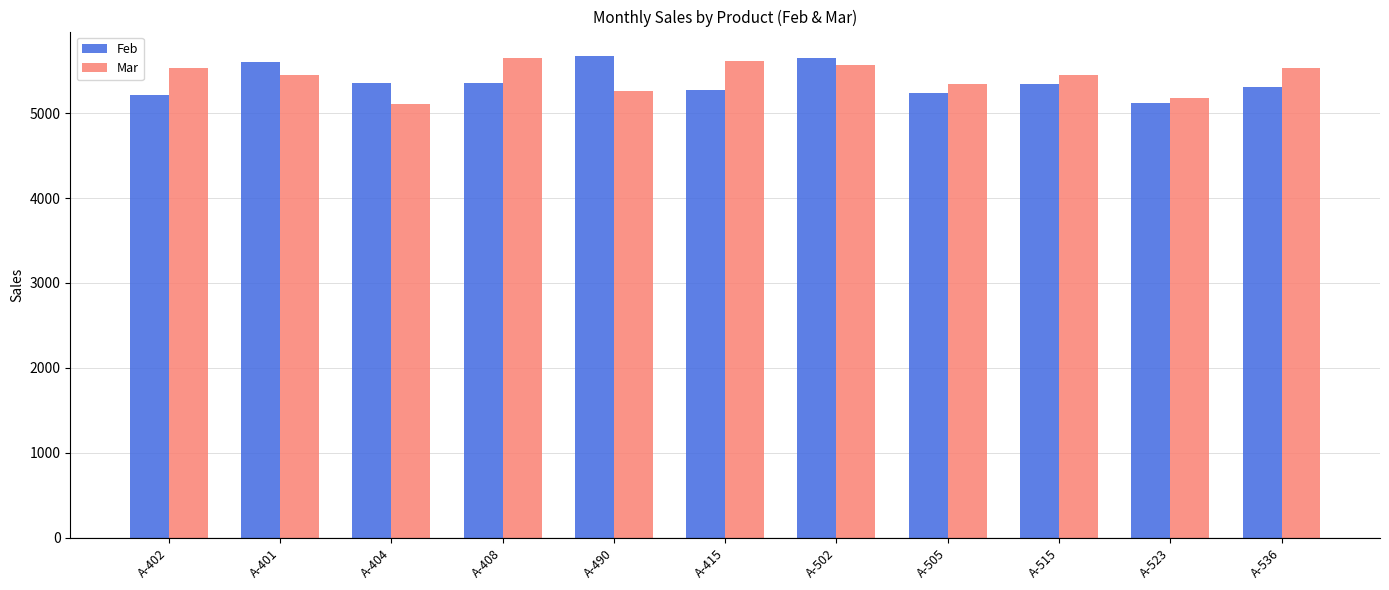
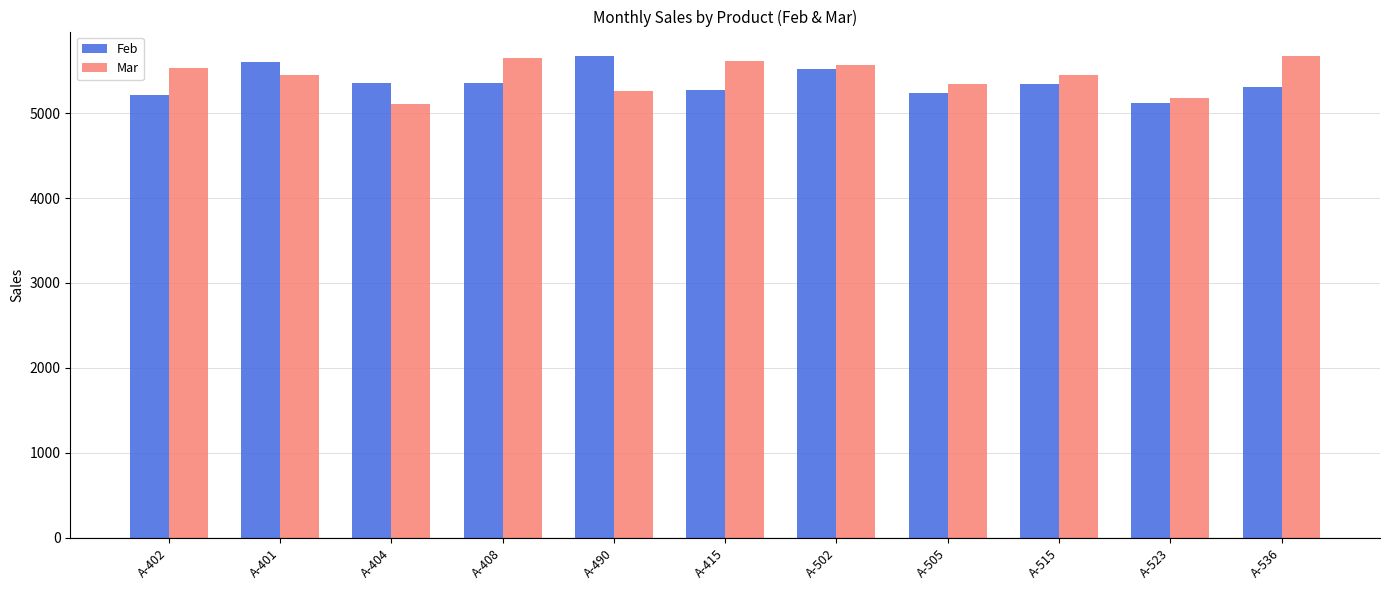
  {
    "Feb": {
      "A-402": 5200,
      "A-401": 5600,
      "A-404": 5400,
      "A-408": 5400,
      "A-490": 5700,
      "A-415": 5300,
-     "A-502": 5600,
+     "A-502": 5500,
      "A-505": 5200,
      "A-515": 5300,
      "A-523": 5100,
      "A-536": 5300
    },
    "Mar": {
      "A-402": 5500,
      "A-401": 5500,
      "A-404": 5100,
      "A-408": 5700,
      "A-490": 5300,
      "A-415": 5600,
      "A-502": 5600,
      "A-505": 5300,
      "A-515": 5400,
      "A-523": 5200,
-     "A-536": 5500
+     "A-536": 5700
    }
  }
